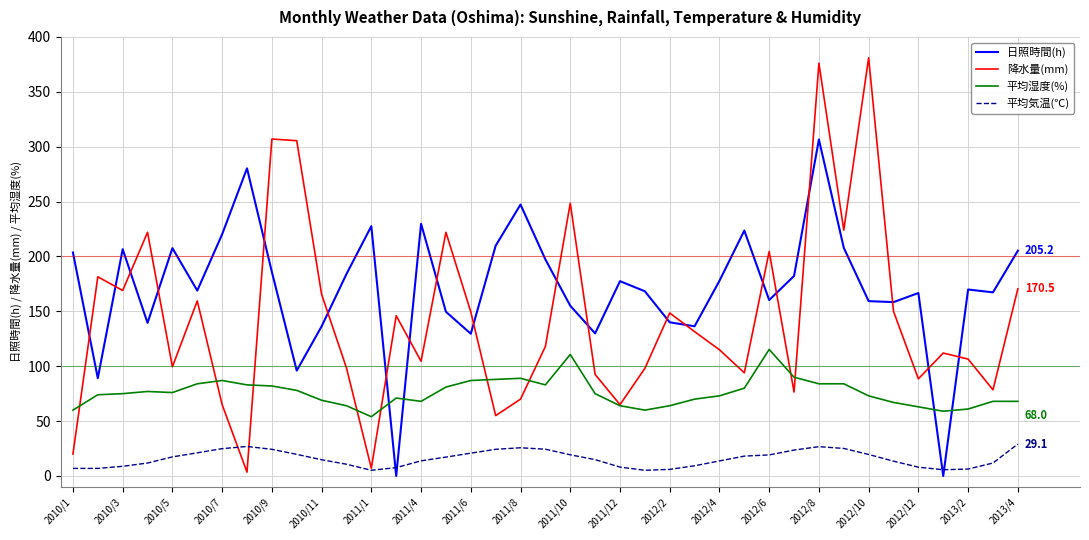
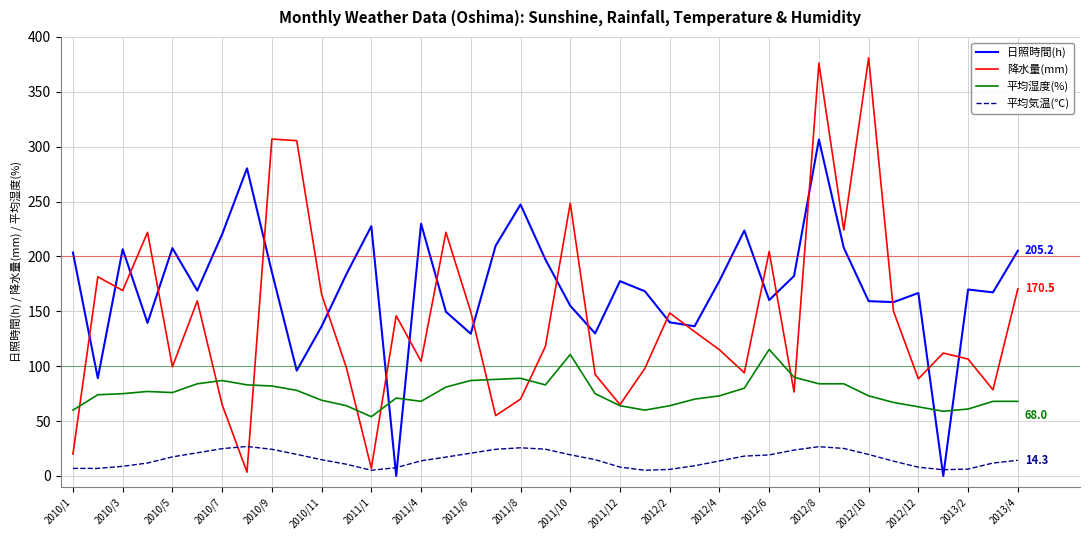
  {
    "日照時間(h)": {
      "2013/4": 205.2
    },
    "降水量(mm)": {
      "2013/4": 170.5
    },
    "平均湿度(%)": {
      "2013/4": 68.0
    },
    "平均気温(℃)": {
-     "2013/4": 29.1
+     "2013/4": 14.3
    }
  }
